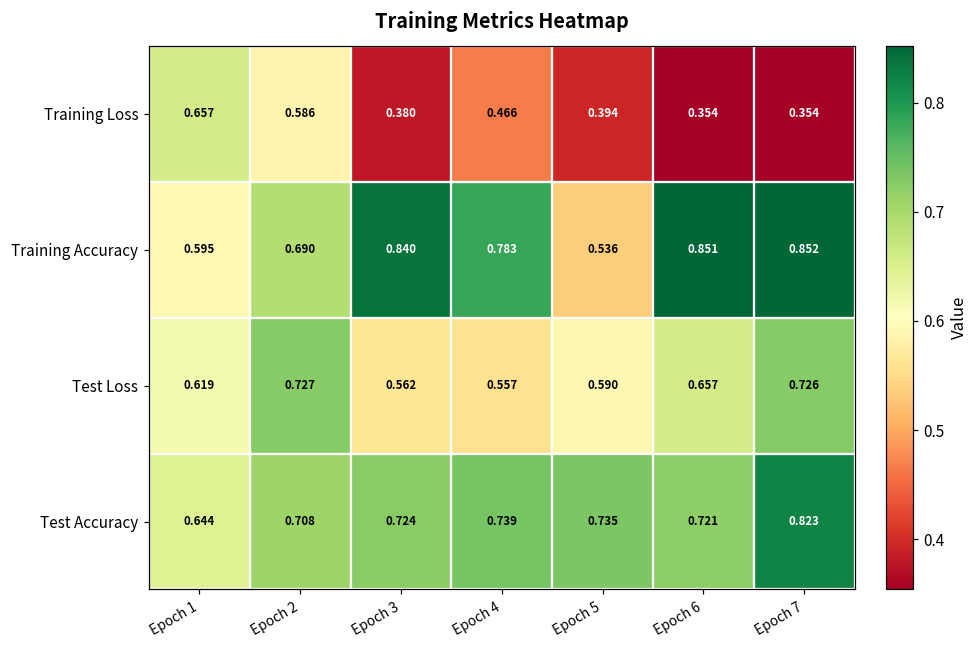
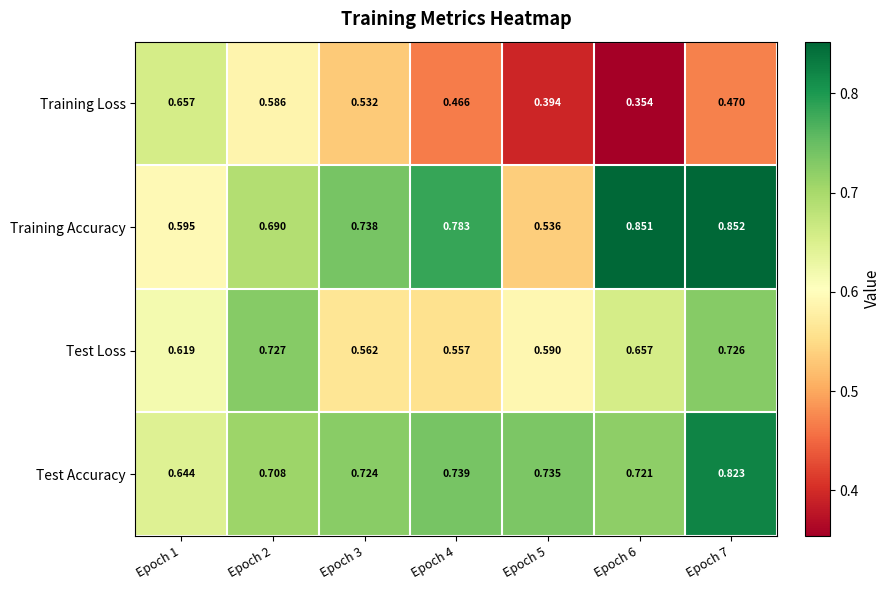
  {
    "Training Loss": {
      "Epoch 1": 0.657,
      "Epoch 2": 0.586,
-     "Epoch 3": 0.380,
+     "Epoch 3": 0.532,
      "Epoch 4": 0.466,
      "Epoch 5": 0.394,
      "Epoch 6": 0.354,
-     "Epoch 7": 0.354
+     "Epoch 7": 0.470
    },
    "Training Accuracy": {
      "Epoch 1": 0.595,
      "Epoch 2": 0.690,
-     "Epoch 3": 0.840,
+     "Epoch 3": 0.738,
      "Epoch 4": 0.783,
      "Epoch 5": 0.536,
      "Epoch 6": 0.851,
      "Epoch 7": 0.852
    },
    "Test Loss": {
      "Epoch 1": 0.619,
      "Epoch 2": 0.727,
      "Epoch 3": 0.562,
      "Epoch 4": 0.557,
      "Epoch 5": 0.590,
      "Epoch 6": 0.657,
      "Epoch 7": 0.726
    },
    "Test Accuracy": {
      "Epoch 1": 0.644,
      "Epoch 2": 0.708,
      "Epoch 3": 0.724,
      "Epoch 4": 0.739,
      "Epoch 5": 0.735,
      "Epoch 6": 0.721,
      "Epoch 7": 0.823
    }
  }
